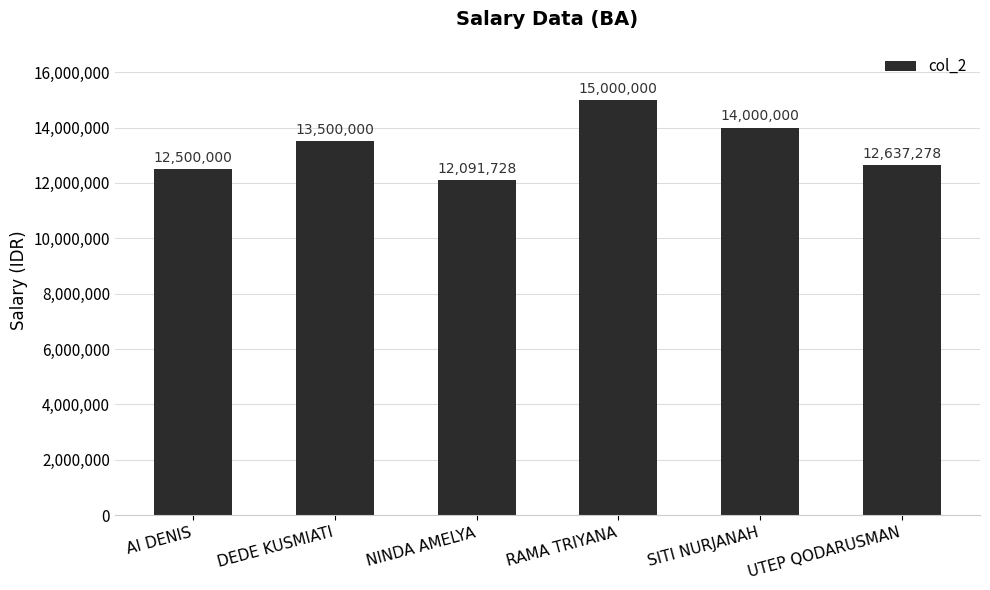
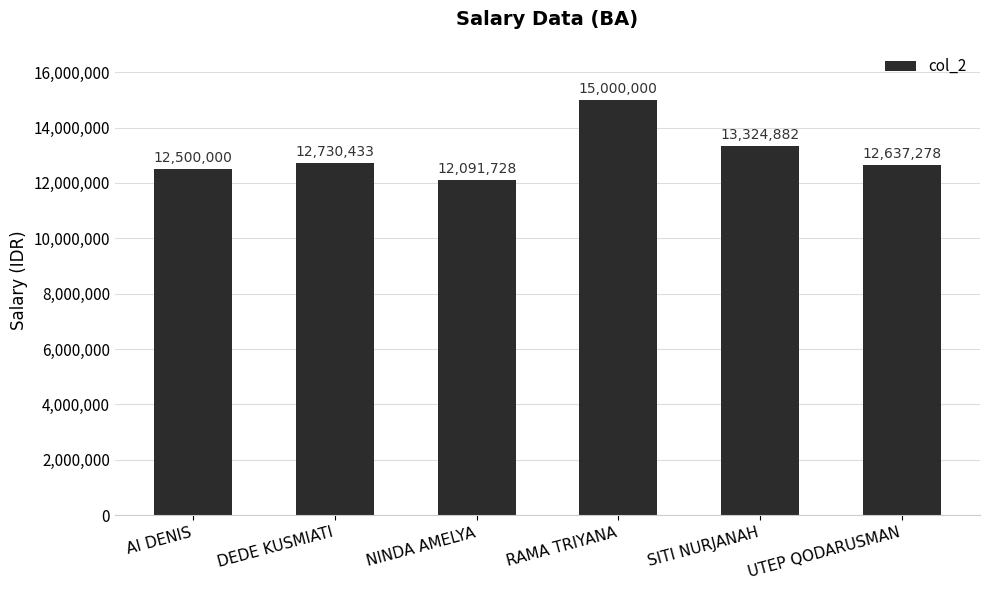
  {
    "AI DENIS": "12,500,000",
-   "DEDE KUSMIATI": "13,500,000",
+   "DEDE KUSMIATI": "12,730,433",
    "NINDA AMELYA": "12,091,728",
    "RAMA TRIYANA": "15,000,000",
-   "SITI NURJANAH": "14,000,000",
+   "SITI NURJANAH": "13,324,882",
    "UTEP QODARUSMAN": "12,637,278"
  }
